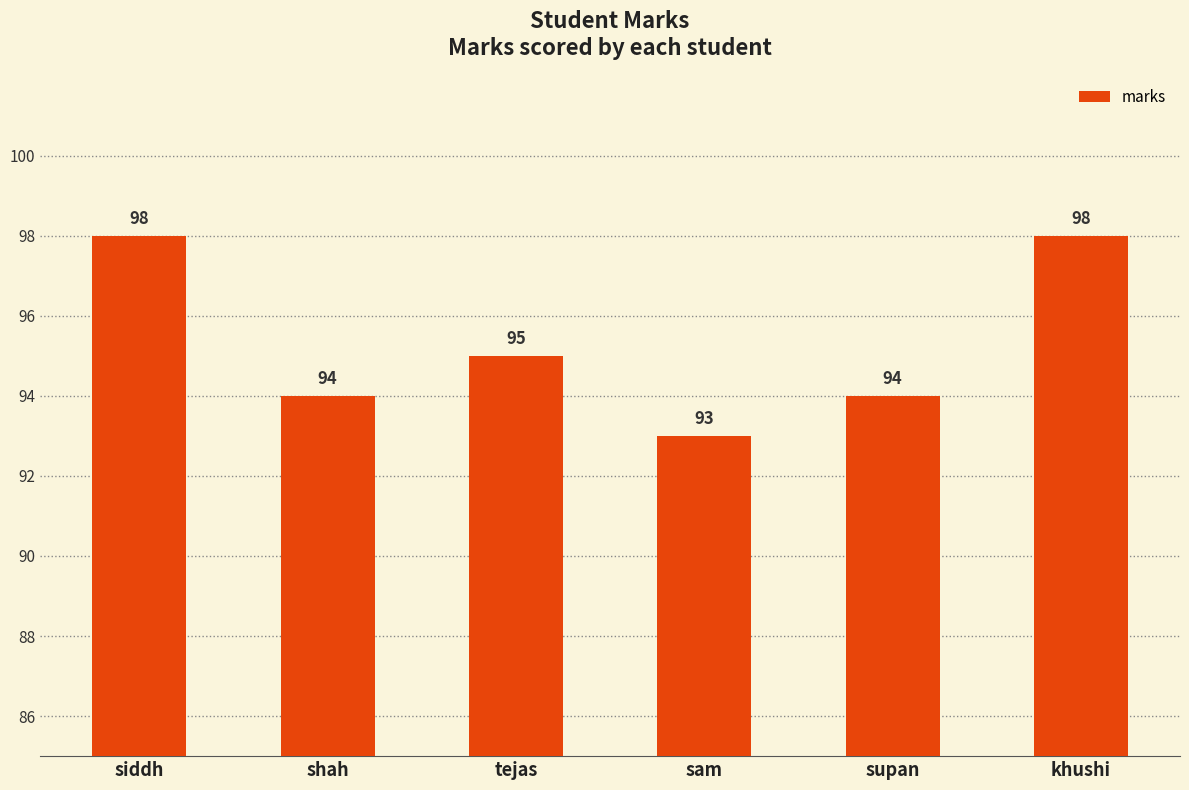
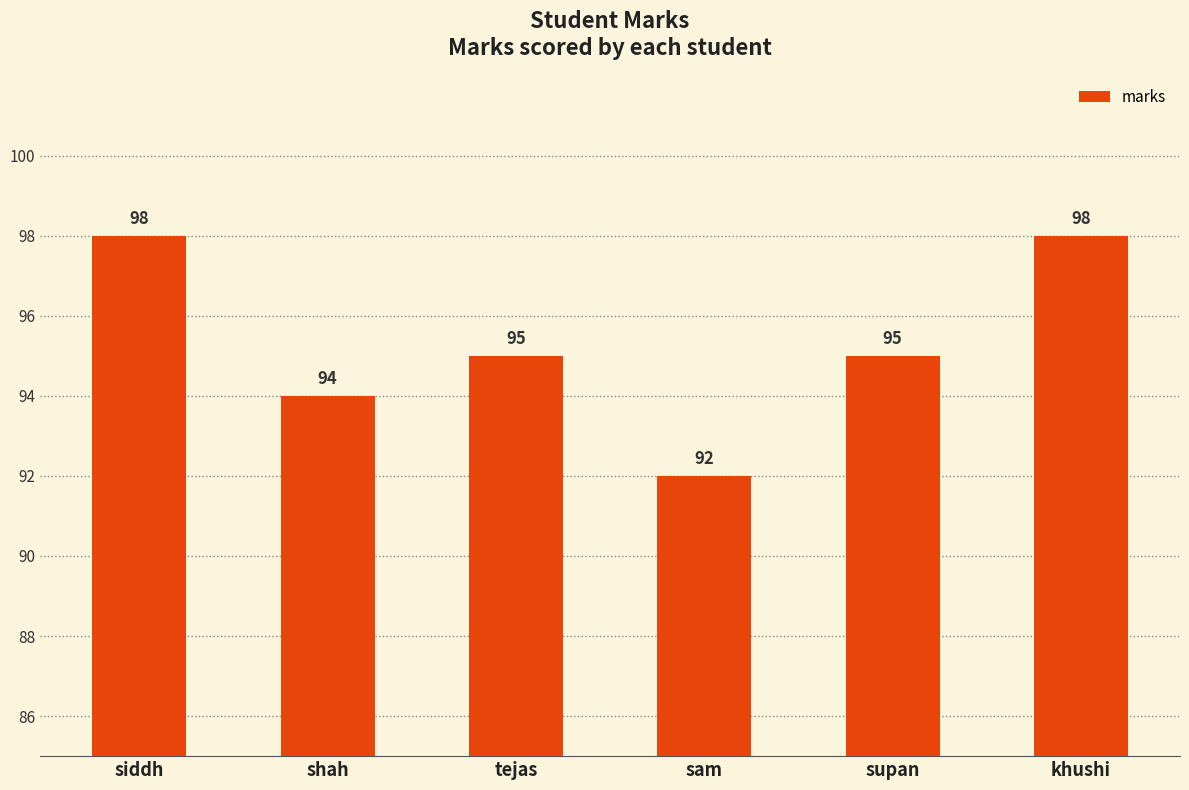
  {
    "siddh": 98,
    "shah": 94,
    "tejas": 95,
-   "sam": 93,
-   "supan": 94,
+   "sam": 92,
+   "supan": 95,
    "khushi": 98
  }
